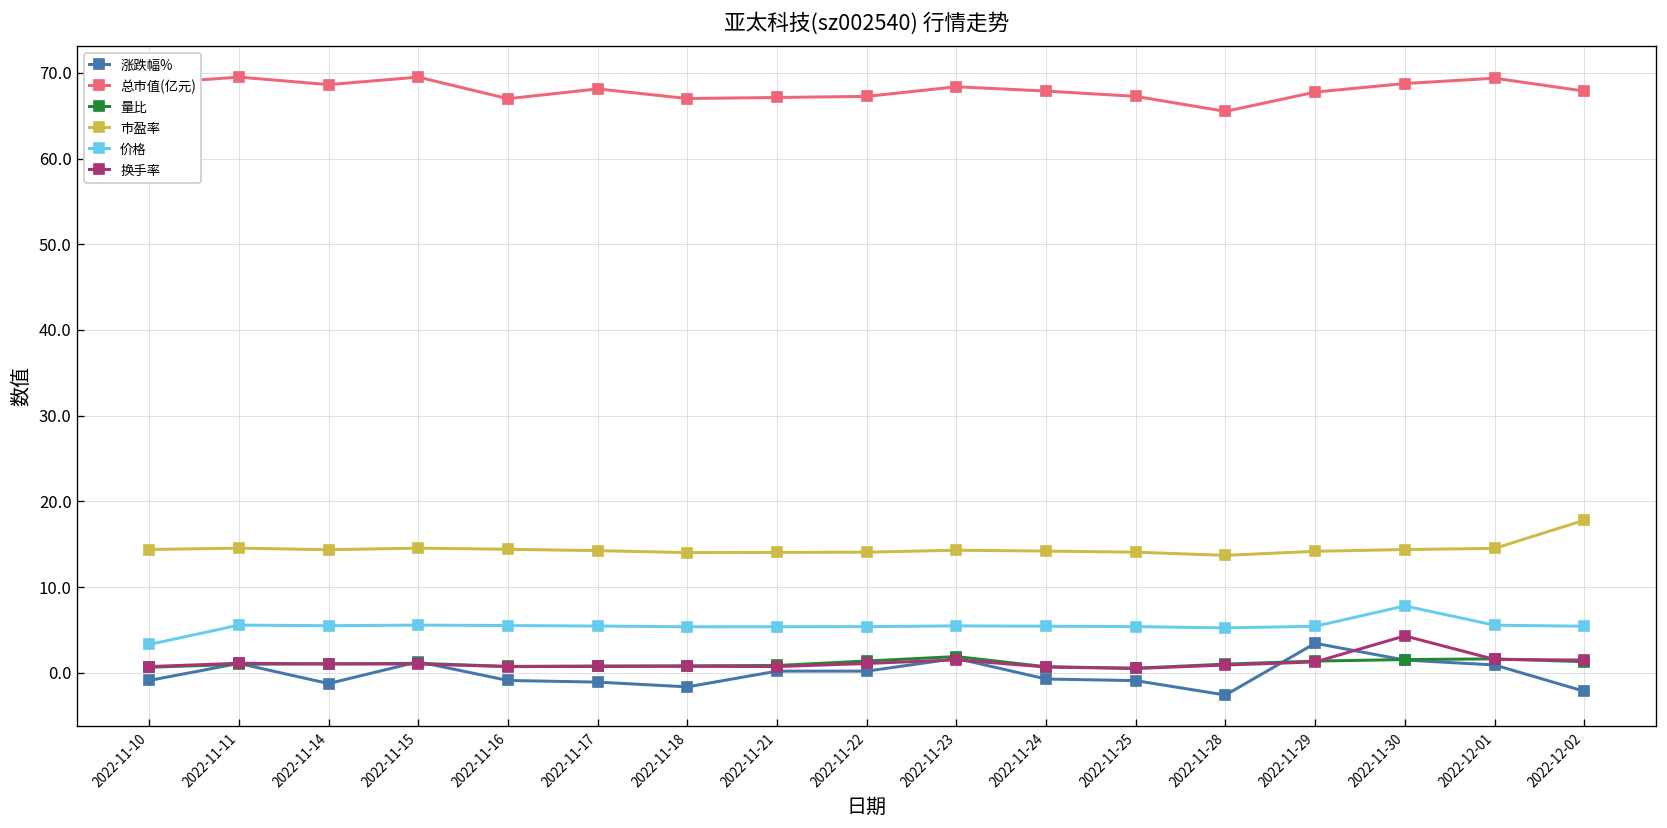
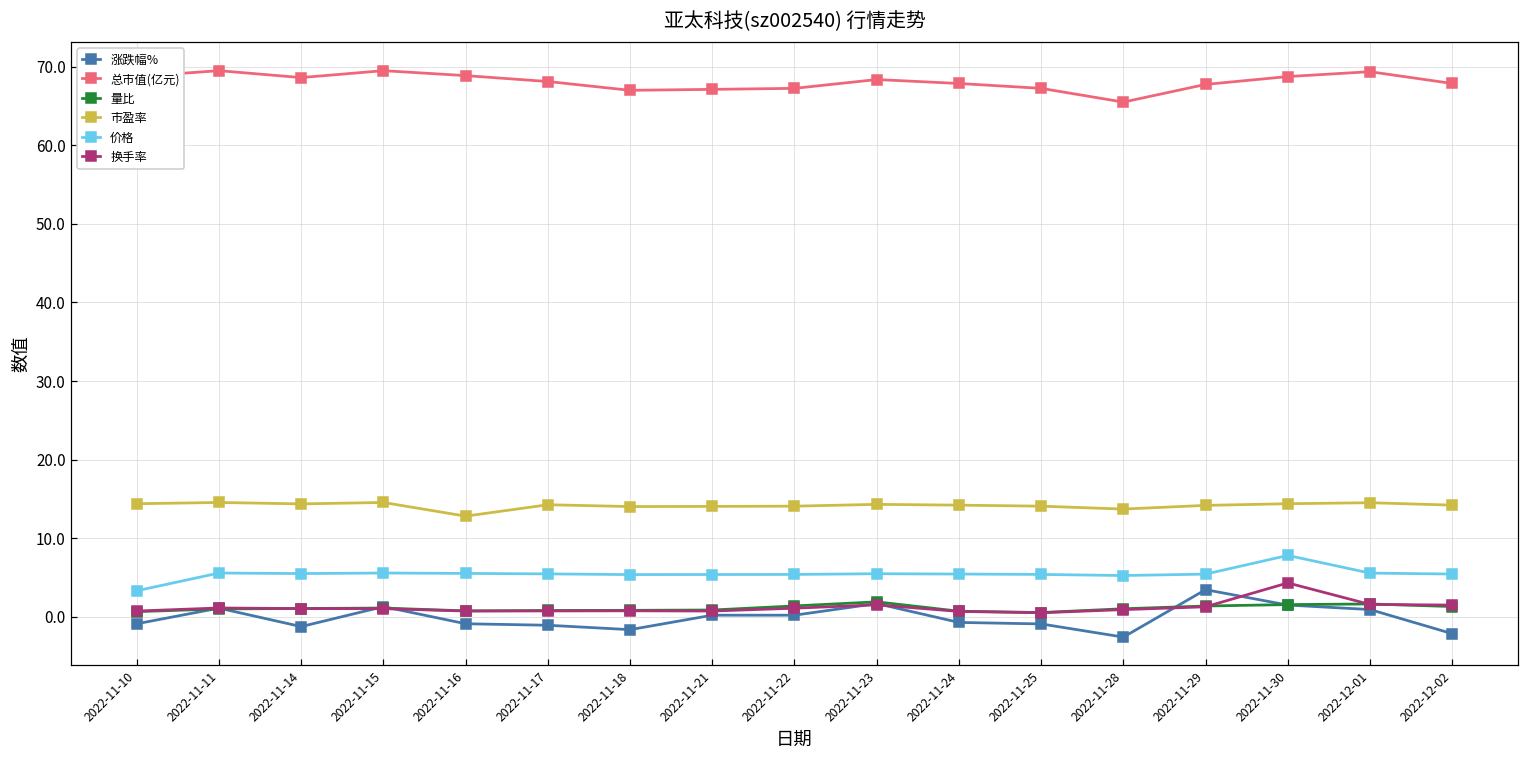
  {
    "涨跌幅%": {
      "2022-11-10": -1,
      "2022-11-14": -1,
      "2022-11-16": -1,
      "2022-11-17": -1,
      "2022-11-18": -2,
      "2022-11-21": 0,
      "2022-11-22": 0,
      "2022-11-24": -1,
      "2022-11-25": -1,
      "2022-11-28": -3,
      "2022-11-29": 3,
      "2022-12-01": 1,
      "2022-12-02": -2
    },
    "总市值(亿元)": {
      "2022-11-11": 70,
      "2022-11-14": 69,
      "2022-11-15": 70,
-     "2022-11-16": 67,
+     "2022-11-16": 69,
      "2022-11-17": 68,
      "2022-11-18": 67,
      "2022-11-21": 67,
      "2022-11-22": 67,
      "2022-11-23": 68,
      "2022-11-24": 68,
      "2022-11-25": 67,
      "2022-11-28": 66,
      "2022-11-29": 68,
      "2022-11-30": 69,
      "2022-12-01": 69,
      "2022-12-02": 68
    },
    "市盈率": {
      "2022-11-10": 14,
      "2022-11-11": 15,
      "2022-11-14": 14,
      "2022-11-15": 15,
-     "2022-11-16": 14,
+     "2022-11-16": 13,
      "2022-11-17": 14,
      "2022-11-18": 14,
      "2022-11-21": 14,
      "2022-11-22": 14,
      "2022-11-23": 14,
      "2022-11-24": 14,
      "2022-11-25": 14,
      "2022-11-28": 14,
      "2022-11-29": 14,
      "2022-11-30": 14,
      "2022-12-01": 15,
-     "2022-12-02": 18
+     "2022-12-02": 14
    },
    "价格": {
      "2022-11-10": 3,
      "2022-11-11": 6,
      "2022-11-14": 5,
      "2022-11-15": 6,
      "2022-11-16": 6,
      "2022-11-17": 5,
      "2022-11-18": 5,
      "2022-11-21": 5,
      "2022-11-22": 5,
      "2022-11-23": 5,
      "2022-11-24": 5,
      "2022-11-25": 5,
      "2022-11-28": 5,
      "2022-11-29": 5,
      "2022-11-30": 8,
      "2022-12-01": 6,
      "2022-12-02": 5
    },
    "换手率": {
      "2022-11-30": 4
    }
  }
